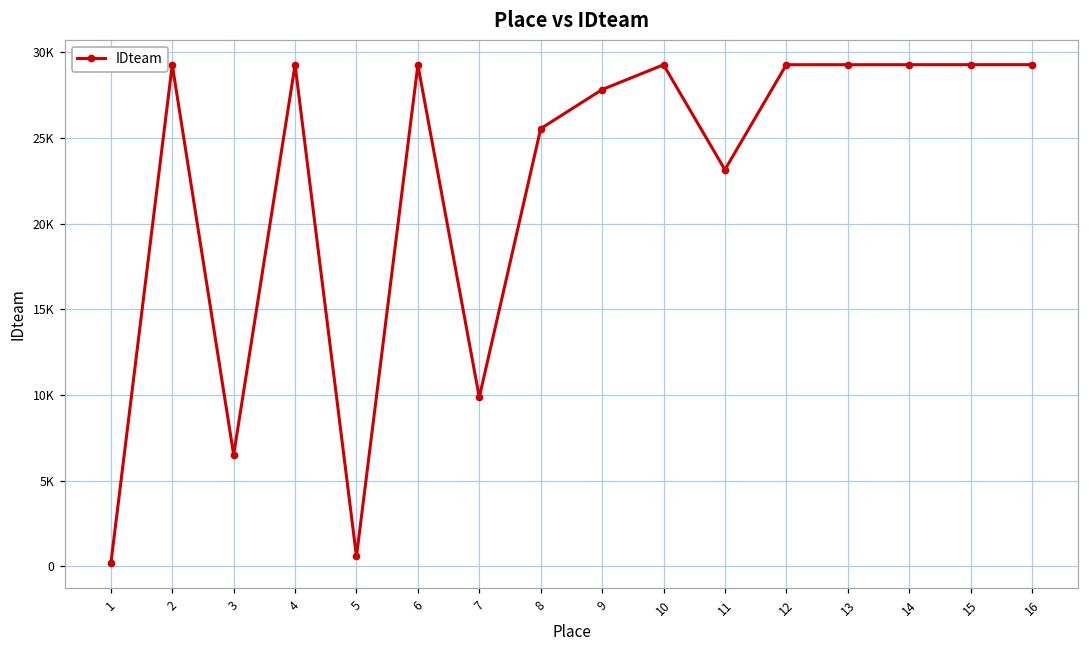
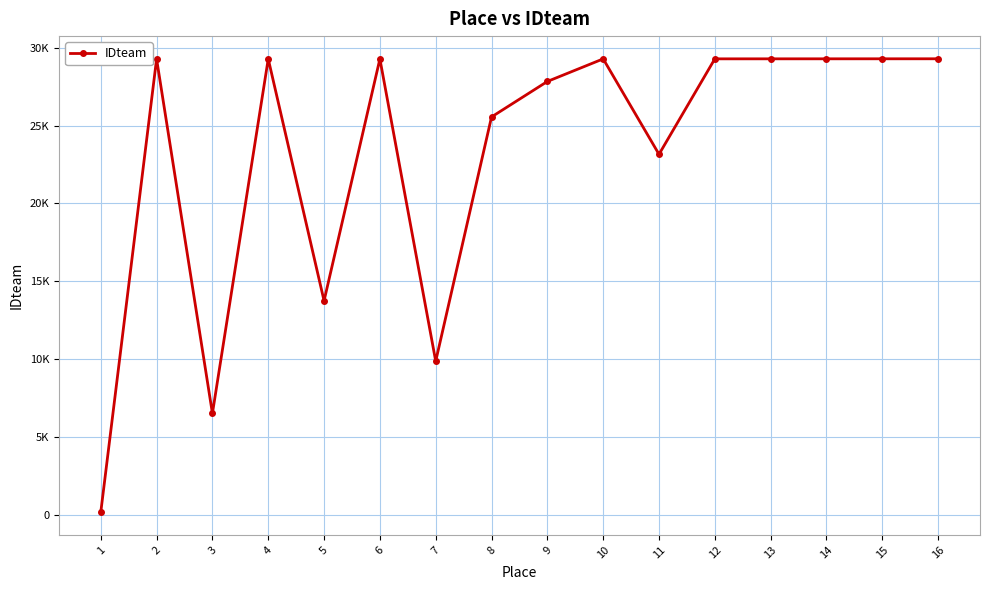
  {
    "1": 200,
    "2": 29300,
    "3": 6500,
    "4": 29300,
-   "5": 600,
+   "5": 13700,
    "6": 29300,
    "7": 9900,
    "8": 25600,
    "9": 27800,
    "10": 29300,
    "11": 23200,
    "12": 29300,
    "13": 29300,
    "14": 29300,
    "15": 29300,
    "16": 29300
  }
